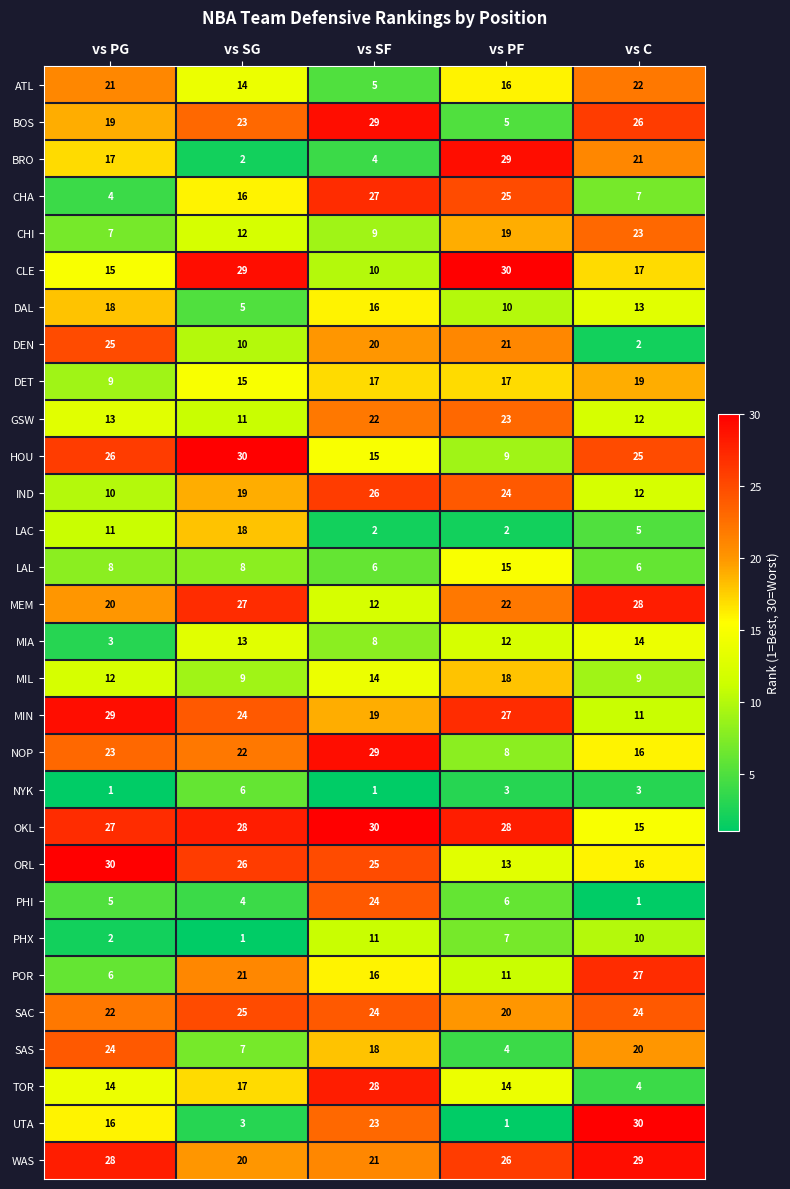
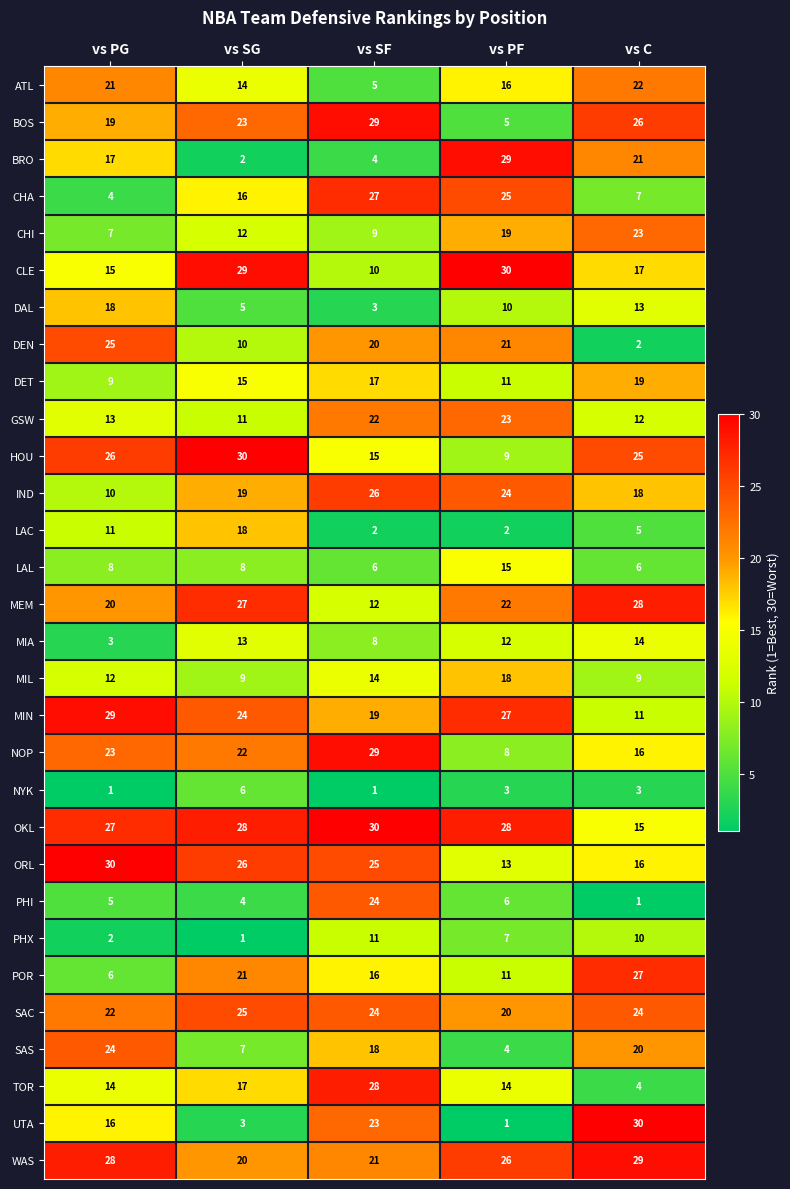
  {
    "ATL": {
      "vs PG": 21,
      "vs SG": 14,
      "vs SF": 5,
      "vs PF": 16,
      "vs C": 22
    },
    "BOS": {
      "vs PG": 19,
      "vs SG": 23,
      "vs SF": 29,
      "vs PF": 5,
      "vs C": 26
    },
    "BRO": {
      "vs PG": 17,
      "vs SG": 2,
      "vs SF": 4,
      "vs PF": 29,
      "vs C": 21
    },
    "CHA": {
      "vs PG": 4,
      "vs SG": 16,
      "vs SF": 27,
      "vs PF": 25,
      "vs C": 7
    },
    "CHI": {
      "vs PG": 7,
      "vs SG": 12,
      "vs SF": 9,
      "vs PF": 19,
      "vs C": 23
    },
    "CLE": {
      "vs PG": 15,
      "vs SG": 29,
      "vs SF": 10,
      "vs PF": 30,
      "vs C": 17
    },
    "DAL": {
      "vs PG": 18,
      "vs SG": 5,
-     "vs SF": 16,
+     "vs SF": 3,
      "vs PF": 10,
      "vs C": 13
    },
    "DEN": {
      "vs PG": 25,
      "vs SG": 10,
      "vs SF": 20,
      "vs PF": 21,
      "vs C": 2
    },
    "DET": {
      "vs PG": 9,
      "vs SG": 15,
      "vs SF": 17,
-     "vs PF": 17,
+     "vs PF": 11,
      "vs C": 19
    },
    "GSW": {
      "vs PG": 13,
      "vs SG": 11,
      "vs SF": 22,
      "vs PF": 23,
      "vs C": 12
    },
    "HOU": {
      "vs PG": 26,
      "vs SG": 30,
      "vs SF": 15,
      "vs PF": 9,
      "vs C": 25
    },
    "IND": {
      "vs PG": 10,
      "vs SG": 19,
      "vs SF": 26,
      "vs PF": 24,
-     "vs C": 12
+     "vs C": 18
    },
    "LAC": {
      "vs PG": 11,
      "vs SG": 18,
      "vs SF": 2,
      "vs PF": 2,
      "vs C": 5
    },
    "LAL": {
      "vs PG": 8,
      "vs SG": 8,
      "vs SF": 6,
      "vs PF": 15,
      "vs C": 6
    },
    "MEM": {
      "vs PG": 20,
      "vs SG": 27,
      "vs SF": 12,
      "vs PF": 22,
      "vs C": 28
    },
    "MIA": {
      "vs PG": 3,
      "vs SG": 13,
      "vs SF": 8,
      "vs PF": 12,
      "vs C": 14
    },
    "MIL": {
      "vs PG": 12,
      "vs SG": 9,
      "vs SF": 14,
      "vs PF": 18,
      "vs C": 9
    },
    "MIN": {
      "vs PG": 29,
      "vs SG": 24,
      "vs SF": 19,
      "vs PF": 27,
      "vs C": 11
    },
    "NOP": {
      "vs PG": 23,
      "vs SG": 22,
      "vs SF": 29,
      "vs PF": 8,
      "vs C": 16
    },
    "NYK": {
      "vs PG": 1,
      "vs SG": 6,
      "vs SF": 1,
      "vs PF": 3,
      "vs C": 3
    },
    "OKL": {
      "vs PG": 27,
      "vs SG": 28,
      "vs SF": 30,
      "vs PF": 28,
      "vs C": 15
    },
    "ORL": {
      "vs PG": 30,
      "vs SG": 26,
      "vs SF": 25,
      "vs PF": 13,
      "vs C": 16
    },
    "PHI": {
      "vs PG": 5,
      "vs SG": 4,
      "vs SF": 24,
      "vs PF": 6,
      "vs C": 1
    },
    "PHX": {
      "vs PG": 2,
      "vs SG": 1,
      "vs SF": 11,
      "vs PF": 7,
      "vs C": 10
    },
    "POR": {
      "vs PG": 6,
      "vs SG": 21,
      "vs SF": 16,
      "vs PF": 11,
      "vs C": 27
    },
    "SAC": {
      "vs PG": 22,
      "vs SG": 25,
      "vs SF": 24,
      "vs PF": 20,
      "vs C": 24
    },
    "SAS": {
      "vs PG": 24,
      "vs SG": 7,
      "vs SF": 18,
      "vs PF": 4,
      "vs C": 20
    },
    "TOR": {
      "vs PG": 14,
      "vs SG": 17,
      "vs SF": 28,
      "vs PF": 14,
      "vs C": 4
    },
    "UTA": {
      "vs PG": 16,
      "vs SG": 3,
      "vs SF": 23,
      "vs PF": 1,
      "vs C": 30
    },
    "WAS": {
      "vs PG": 28,
      "vs SG": 20,
      "vs SF": 21,
      "vs PF": 26,
      "vs C": 29
    }
  }
